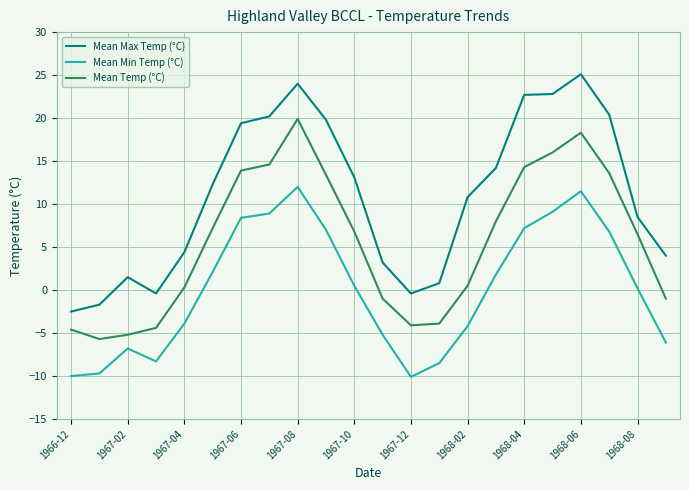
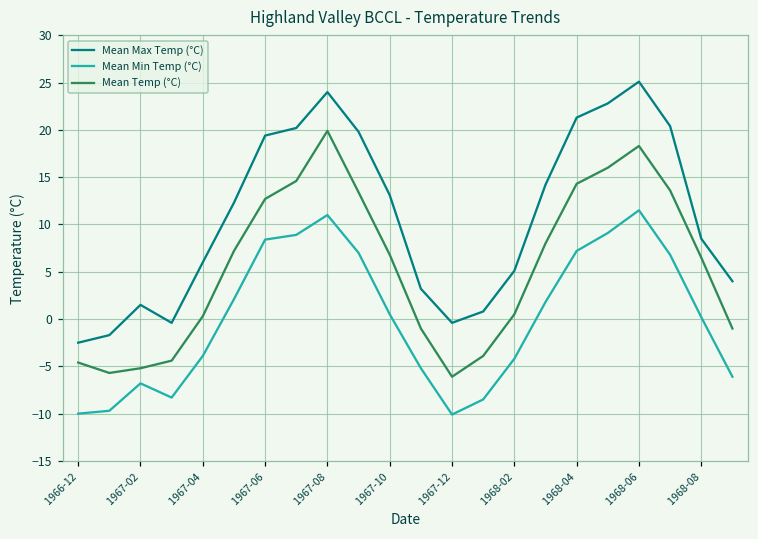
  {
    "Mean Max Temp (°C)": {
      "1966-12": -3,
      "1967-02": 2,
-     "1967-04": 4,
+     "1967-04": 6,
      "1967-06": 19,
      "1967-08": 24,
      "1967-10": 13,
      "1967-12": 0,
-     "1968-02": 11,
-     "1968-04": 23,
+     "1968-02": 5,
+     "1968-04": 21,
      "1968-06": 25,
      "1968-08": 9
    },
    "Mean Min Temp (°C)": {
      "1966-12": -10,
      "1967-02": -7,
      "1967-04": -4,
      "1967-06": 8,
-     "1967-08": 12,
+     "1967-08": 11,
      "1967-10": 1,
      "1967-12": -10,
      "1968-02": -4,
      "1968-04": 7,
      "1968-06": 12,
      "1968-08": 0
    },
    "Mean Temp (°C)": {
      "1966-12": -5,
      "1967-02": -5,
      "1967-04": 0,
-     "1967-06": 14,
+     "1967-06": 13,
      "1967-08": 20,
      "1967-10": 7,
-     "1967-12": -4,
+     "1967-12": -6,
      "1968-02": 1,
      "1968-04": 14,
      "1968-06": 18,
      "1968-08": 7
    }
  }
